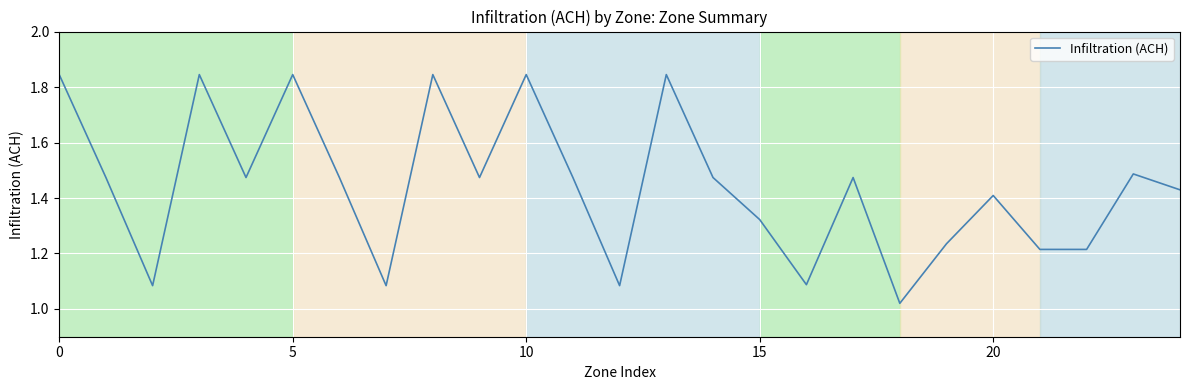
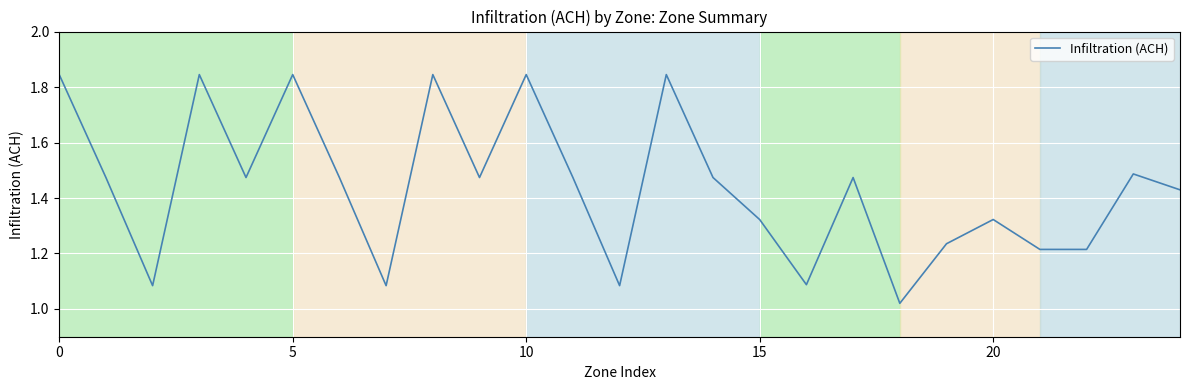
  {
    "0": 1.84,
    "5": 1.84,
    "10": 1.84,
    "15": 1.32,
-   "20": 1.41
+   "20": 1.32
  }
